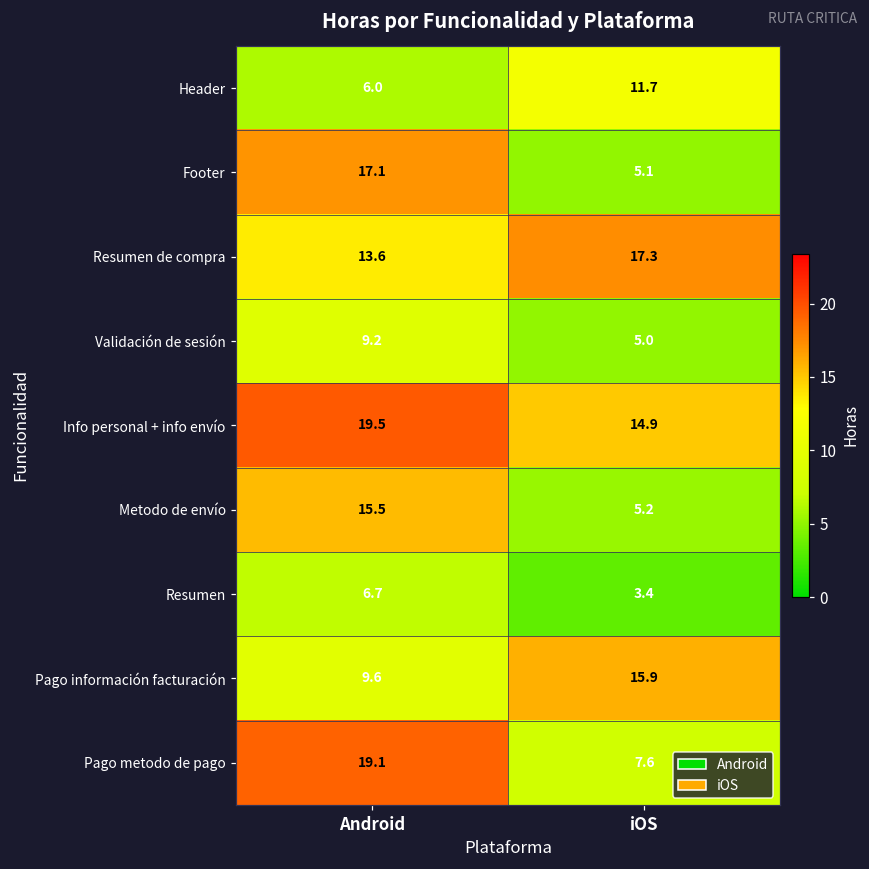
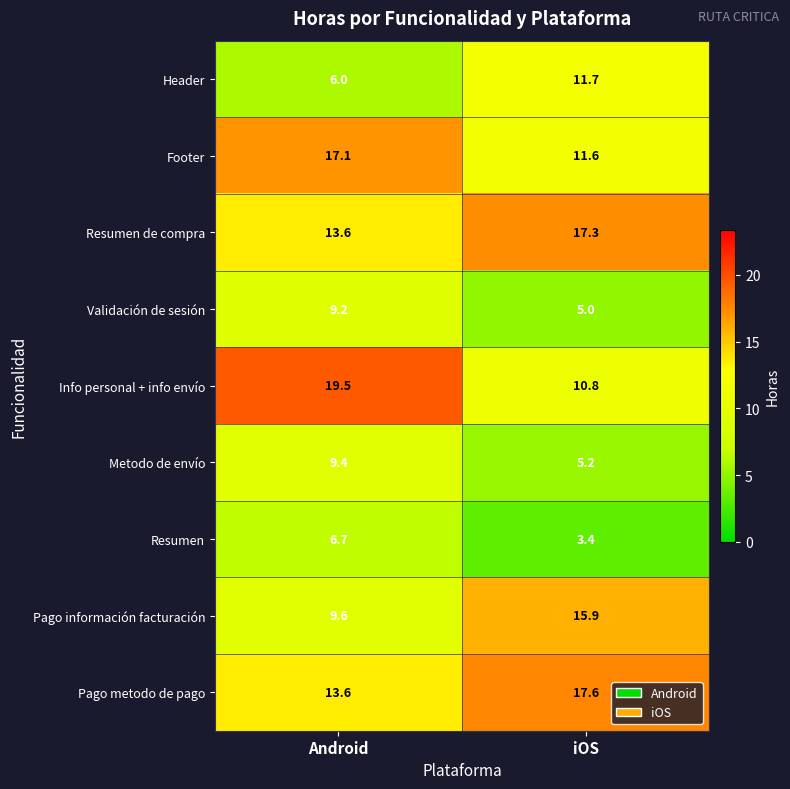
  {
    "Header": {
      "Android": 6.0,
      "iOS": 11.7
    },
    "Footer": {
      "Android": 17.1,
-     "iOS": 5.1
+     "iOS": 11.6
    },
    "Resumen de compra": {
      "Android": 13.6,
      "iOS": 17.3
    },
    "Validación de sesión": {
      "Android": 9.2,
      "iOS": 5.0
    },
    "Info personal + info envío": {
      "Android": 19.5,
-     "iOS": 14.9
+     "iOS": 10.8
    },
    "Metodo de envío": {
-     "Android": 15.5,
+     "Android": 9.4,
      "iOS": 5.2
    },
    "Resumen": {
      "Android": 6.7,
      "iOS": 3.4
    },
    "Pago información facturación": {
      "Android": 9.6,
      "iOS": 15.9
    },
    "Pago metodo de pago": {
-     "Android": 19.1,
-     "iOS": 7.6
+     "Android": 13.6,
+     "iOS": 17.6
    }
  }
